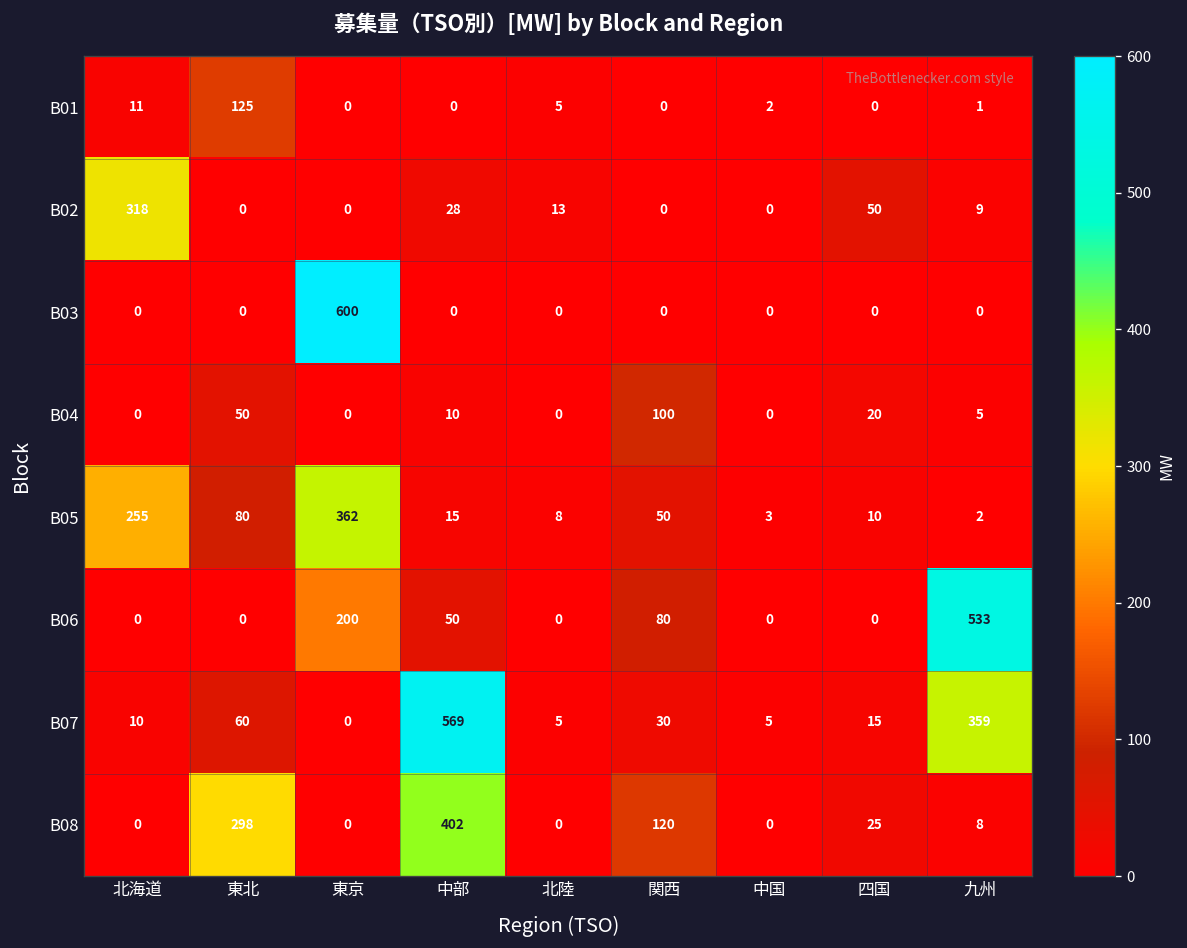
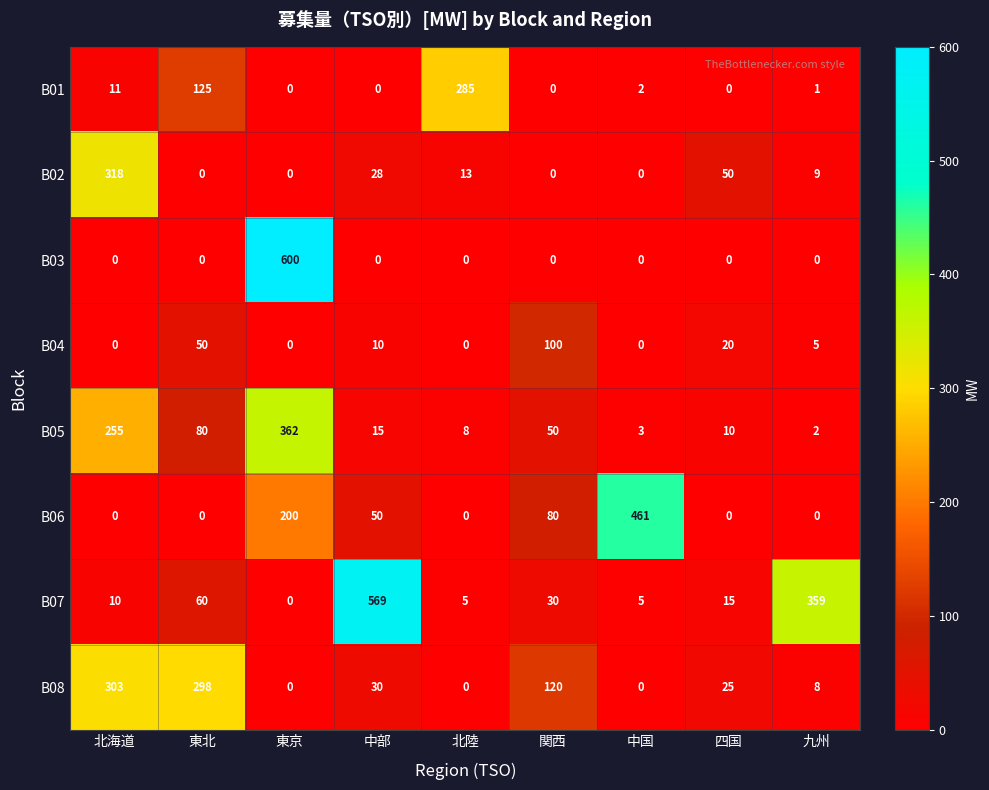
  {
    "B01": {
      "北海道": 11,
      "東北": 125,
      "東京": 0,
      "中部": 0,
-     "北陸": 5,
+     "北陸": 285,
      "関西": 0,
      "中国": 2,
      "四国": 0
    },
    "B02": {
      "北海道": 318,
      "東北": 0,
      "東京": 0,
      "中部": 28,
      "北陸": 13,
      "関西": 0,
      "中国": 0,
      "四国": 50,
      "九州": 9
    },
    "B03": {
      "北海道": 0,
      "東北": 0,
      "東京": 600,
      "中部": 0,
      "北陸": 0,
      "関西": 0,
      "中国": 0,
      "四国": 0,
      "九州": 0
    },
    "B04": {
      "北海道": 0,
      "東北": 50,
      "東京": 0,
      "中部": 10,
      "北陸": 0,
      "関西": 100,
      "中国": 0,
      "四国": 20,
      "九州": 5
    },
    "B05": {
      "北海道": 255,
      "東北": 80,
      "東京": 362,
      "中部": 15,
      "北陸": 8,
      "関西": 50,
      "中国": 3,
      "四国": 10,
      "九州": 2
    },
    "B06": {
      "北海道": 0,
      "東北": 0,
      "東京": 200,
      "中部": 50,
      "北陸": 0,
      "関西": 80,
-     "中国": 0,
+     "中国": 461,
      "四国": 0,
-     "九州": 533
+     "九州": 0
    },
    "B07": {
      "北海道": 10,
      "東北": 60,
      "東京": 0,
      "中部": 569,
      "北陸": 5,
      "関西": 30,
      "中国": 5,
      "四国": 15,
      "九州": 359
    },
    "B08": {
-     "北海道": 0,
+     "北海道": 303,
      "東北": 298,
      "東京": 0,
-     "中部": 402,
+     "中部": 30,
      "北陸": 0,
      "関西": 120,
      "中国": 0,
      "四国": 25,
      "九州": 8
    }
  }
